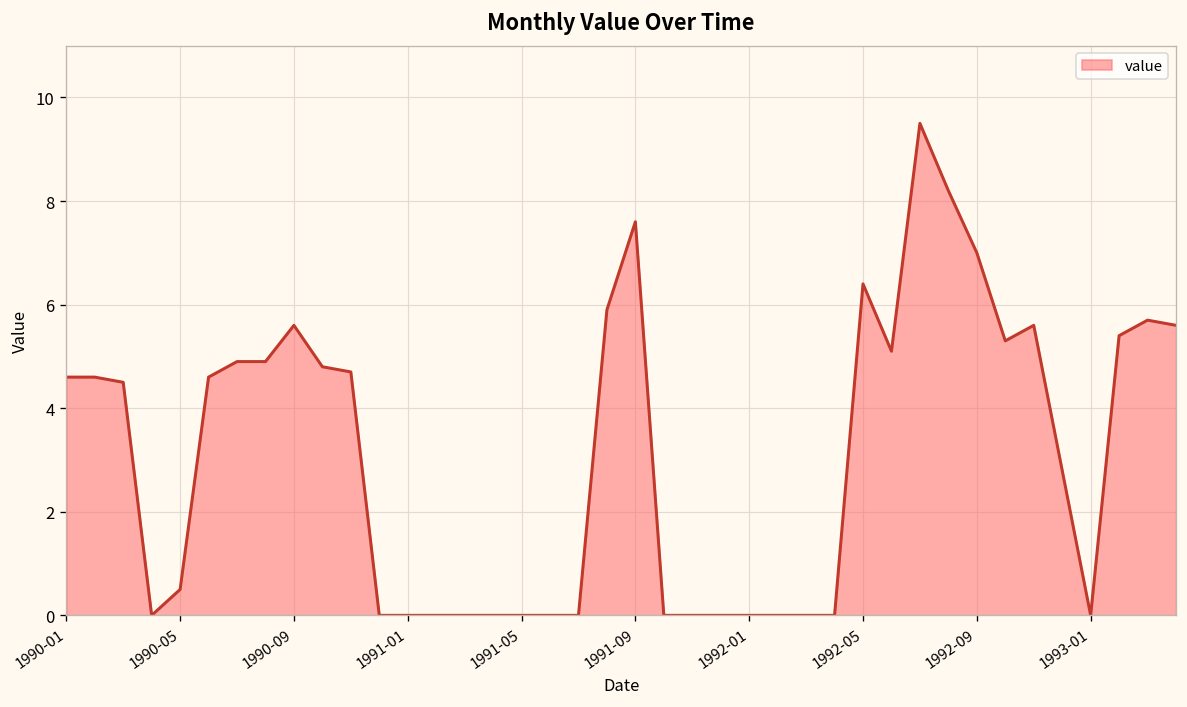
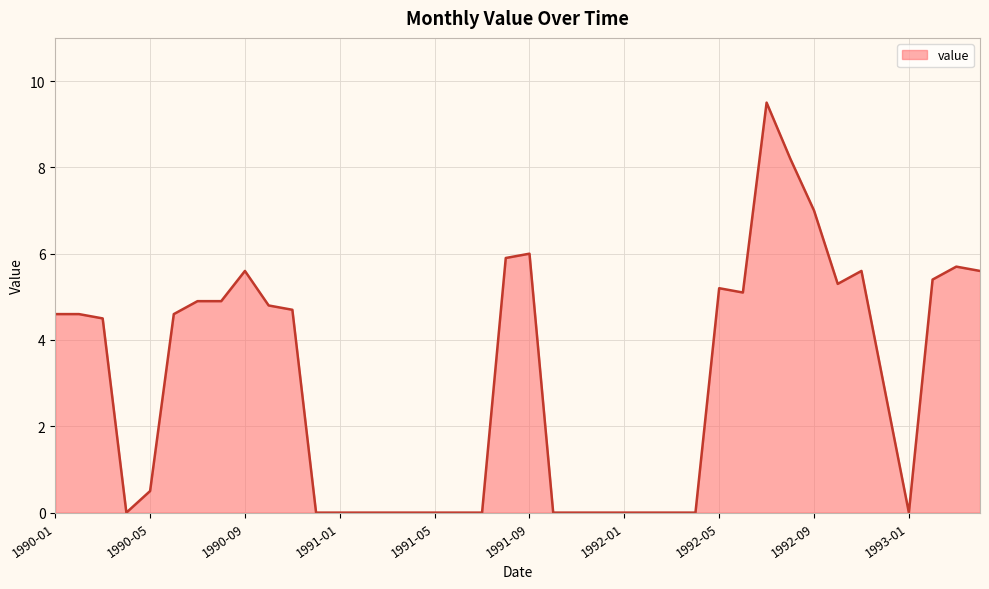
  {
    "1990-01": 4.6,
    "1990-05": 0.5,
    "1990-09": 5.6,
    "1991-01": 0.0,
    "1991-05": 0.0,
-   "1991-09": 7.6,
+   "1991-09": 6.0,
    "1992-01": 0.0,
-   "1992-05": 6.4,
+   "1992-05": 5.2,
    "1992-09": 7.0,
    "1993-01": 0.0
  }
